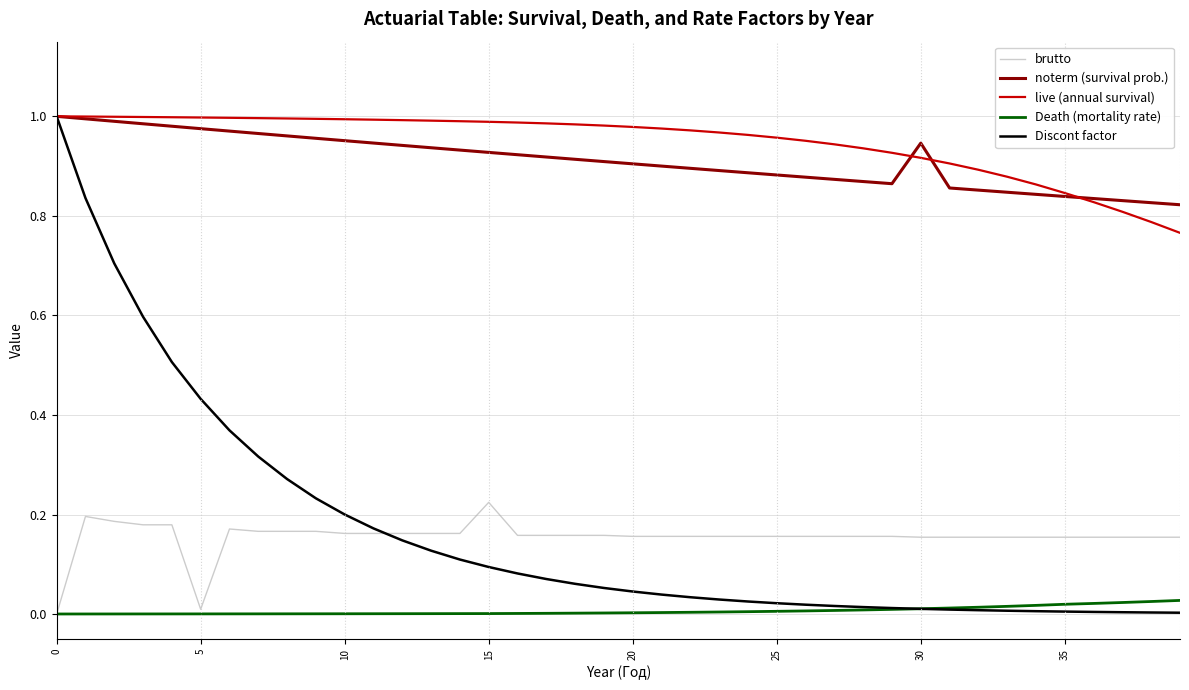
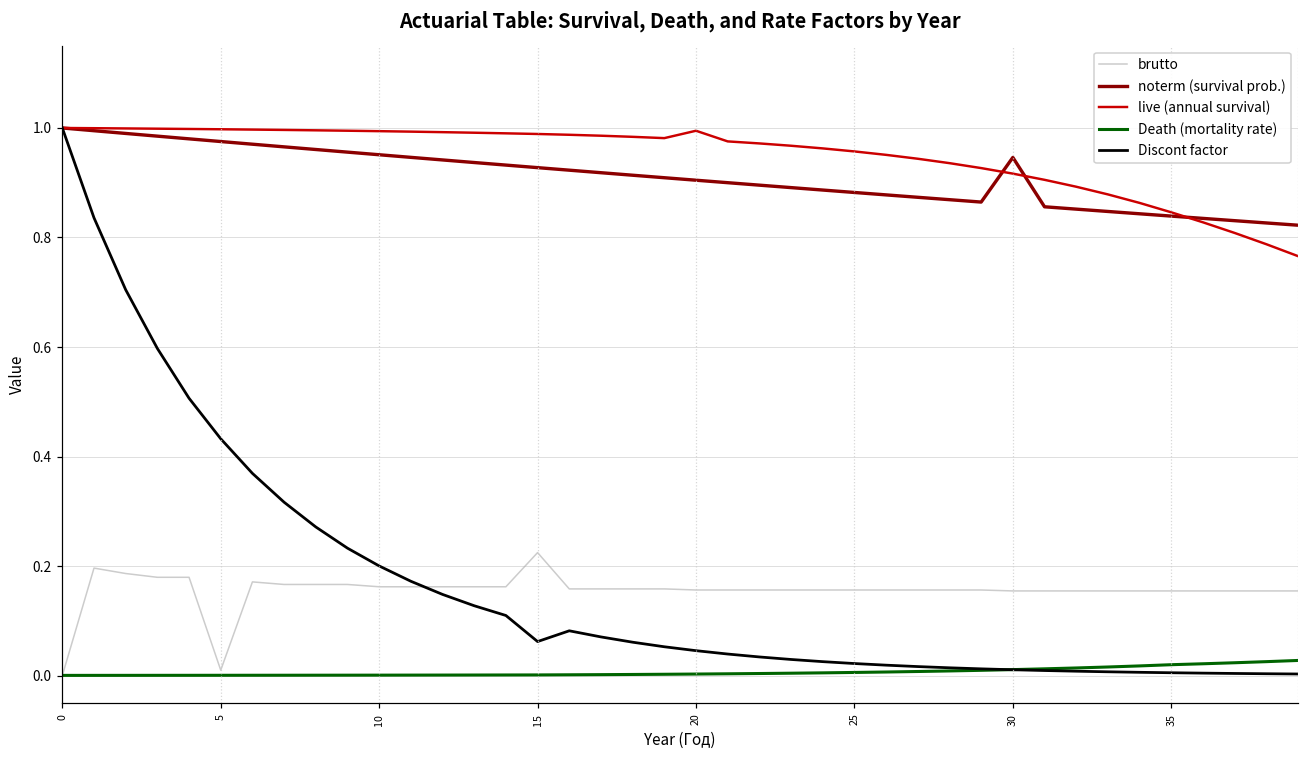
  {
    "brutto": {
      "5": 0.01,
      "10": 0.16,
      "15": 0.22,
      "20": 0.16,
      "25": 0.16,
      "30": 0.15,
      "35": 0.15
    },
    "noterm (survival prob.)": {
      "5": 0.98,
      "10": 0.95,
      "15": 0.93,
      "20": 0.90,
      "25": 0.88,
      "30": 0.95,
      "35": 0.84
    },
    "live (annual survival)": {
      "5": 1.00,
      "10": 0.99,
      "15": 0.99,
-     "20": 0.98,
+     "20": 0.99,
      "25": 0.96,
      "30": 0.92,
      "35": 0.85
    },
    "Death (mortality rate)": {
      "5": 0.00,
      "10": 0.00,
      "15": 0.00,
      "20": 0.00,
      "25": 0.01,
      "35": 0.02
    },
    "Discont factor": {
      "5": 0.43,
      "10": 0.20,
-     "15": 0.09,
+     "15": 0.06,
      "20": 0.05,
      "25": 0.02,
      "35": 0.01
    }
  }
